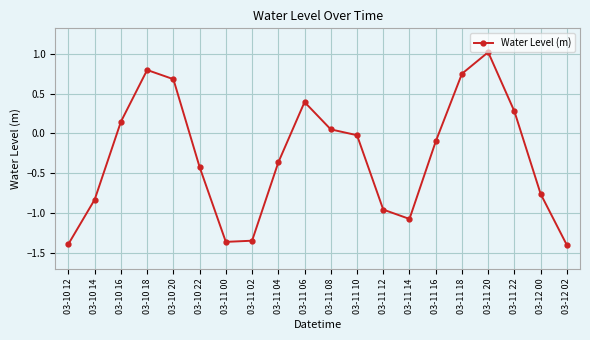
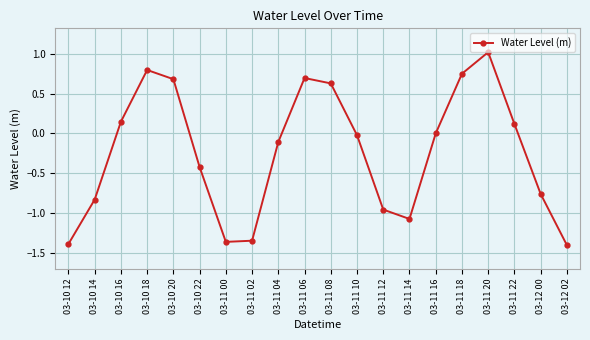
  {
    "03-10 12": -1.4,
    "03-10 14": -0.8,
    "03-10 16": 0.1,
    "03-10 18": 0.8,
    "03-10 20": 0.7,
    "03-10 22": -0.4,
    "03-11 00": -1.4,
    "03-11 02": -1.3,
-   "03-11 04": -0.4,
-   "03-11 06": 0.4,
-   "03-11 08": 0.1,
+   "03-11 04": -0.1,
+   "03-11 06": 0.7,
+   "03-11 08": 0.6,
    "03-11 10": 0.0,
    "03-11 12": -1.0,
    "03-11 14": -1.1,
-   "03-11 16": -0.1,
+   "03-11 16": 0.0,
    "03-11 18": 0.8,
    "03-11 20": 1.0,
-   "03-11 22": 0.3,
+   "03-11 22": 0.1,
    "03-12 00": -0.8,
    "03-12 02": -1.4
  }
